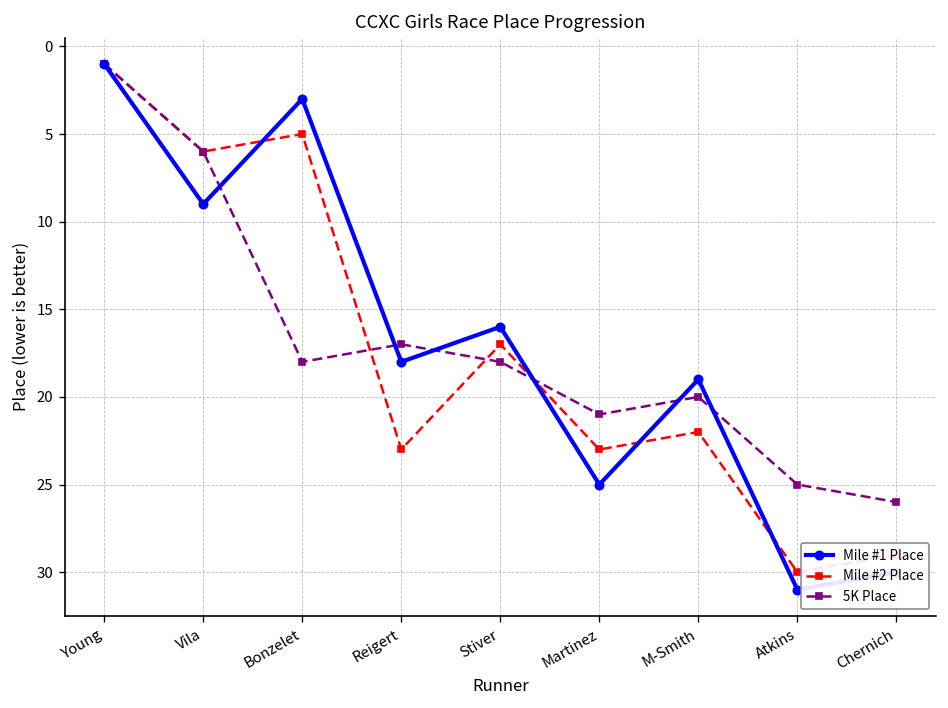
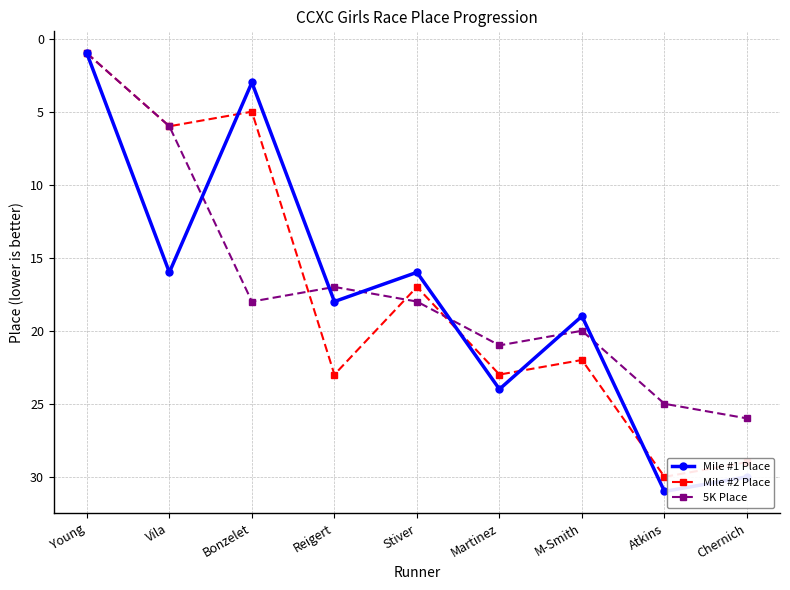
  {
    "Mile #1 Place": {
-     "Vila": 9,
+     "Vila": 16,
      "Bonzelet": 3,
      "Reigert": 18,
      "Stiver": 16,
-     "Martinez": 25,
+     "Martinez": 24,
      "M-Smith": 19,
      "Atkins": 31
    },
    "Mile #2 Place": {
      "Bonzelet": 5,
      "Reigert": 23,
      "Stiver": 17,
      "Martinez": 23,
      "M-Smith": 22,
      "Atkins": 30
    },
    "5K Place": {
      "Bonzelet": 18,
      "Reigert": 17,
      "Stiver": 18,
      "Martinez": 21,
      "M-Smith": 20,
      "Atkins": 25,
      "Chernich": 26
    }
  }
